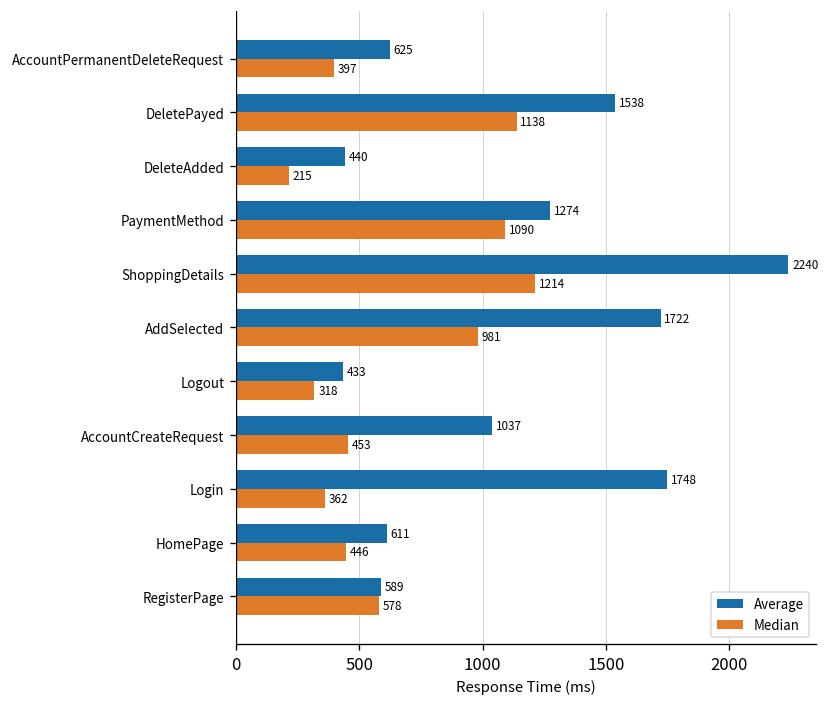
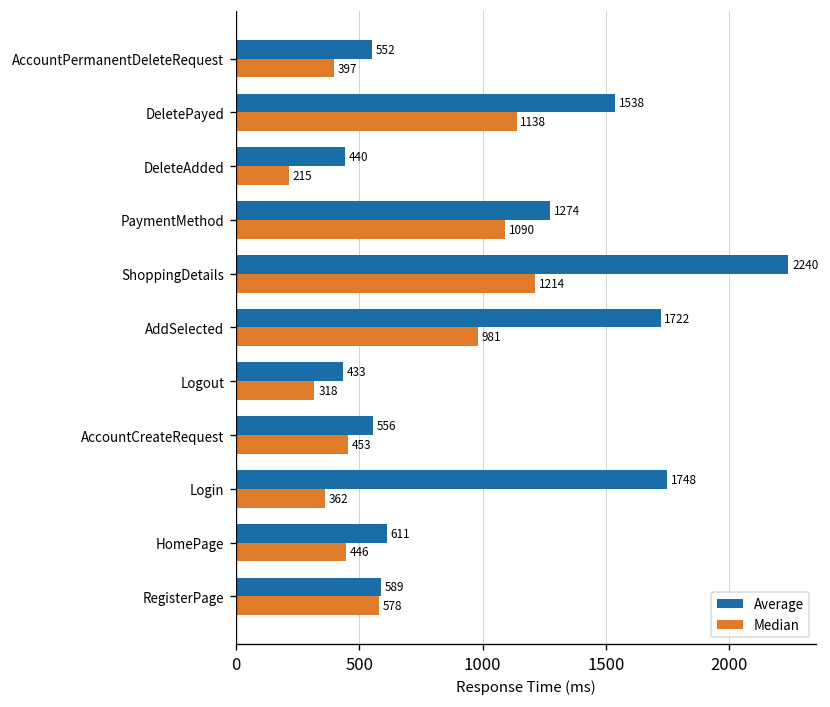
  {
    "Average": {
-     "AccountPermanentDeleteRequest": 625,
+     "AccountPermanentDeleteRequest": 552,
      "DeletePayed": 1538,
      "DeleteAdded": 440,
      "PaymentMethod": 1274,
      "ShoppingDetails": 2240,
      "AddSelected": 1722,
      "Logout": 433,
-     "AccountCreateRequest": 1037,
+     "AccountCreateRequest": 556,
      "Login": 1748,
      "HomePage": 611,
      "RegisterPage": 589
    },
    "Median": {
      "AccountPermanentDeleteRequest": 397,
      "DeletePayed": 1138,
      "DeleteAdded": 215,
      "PaymentMethod": 1090,
      "ShoppingDetails": 1214,
      "AddSelected": 981,
      "Logout": 318,
      "AccountCreateRequest": 453,
      "Login": 362,
      "HomePage": 446,
      "RegisterPage": 578
    }
  }
